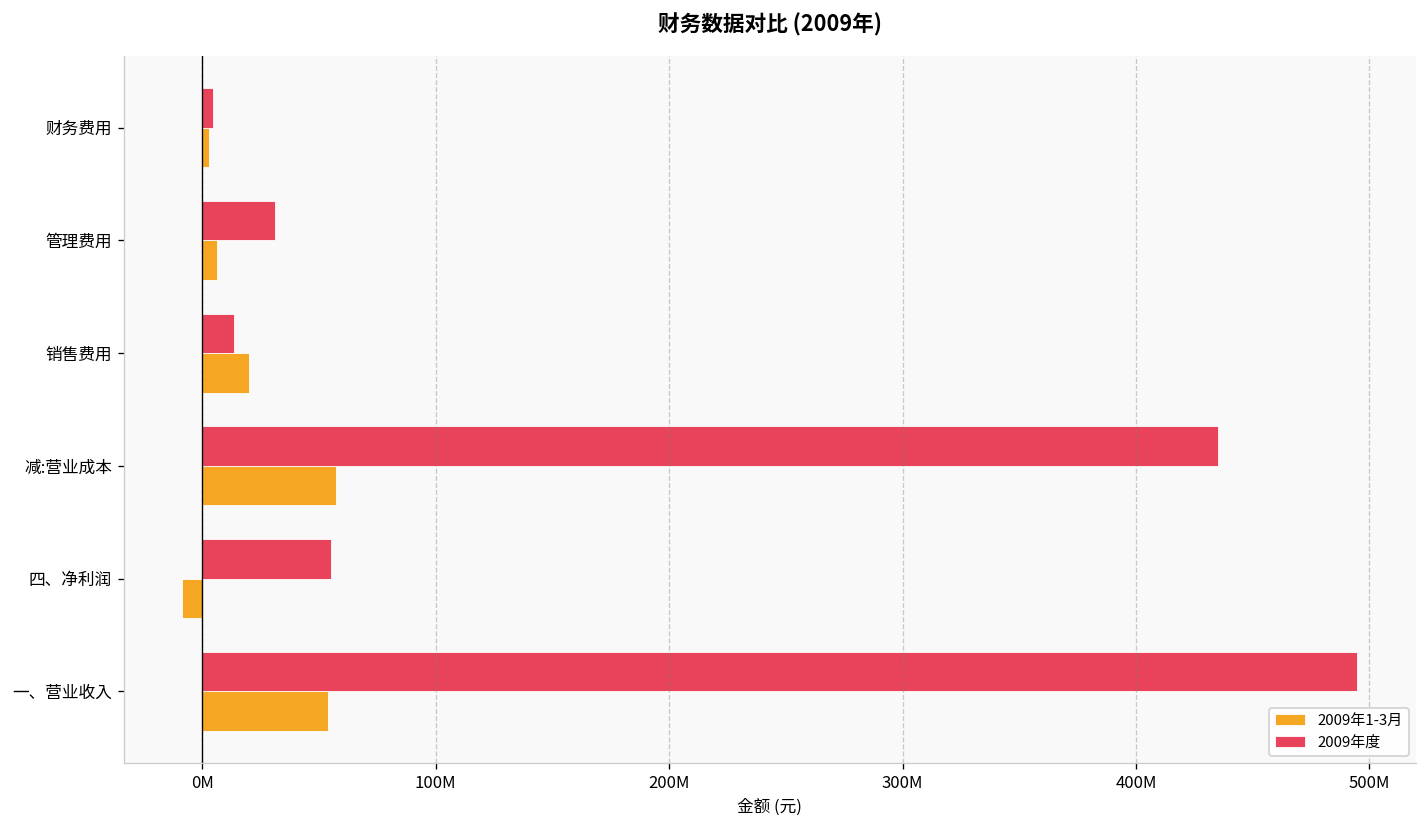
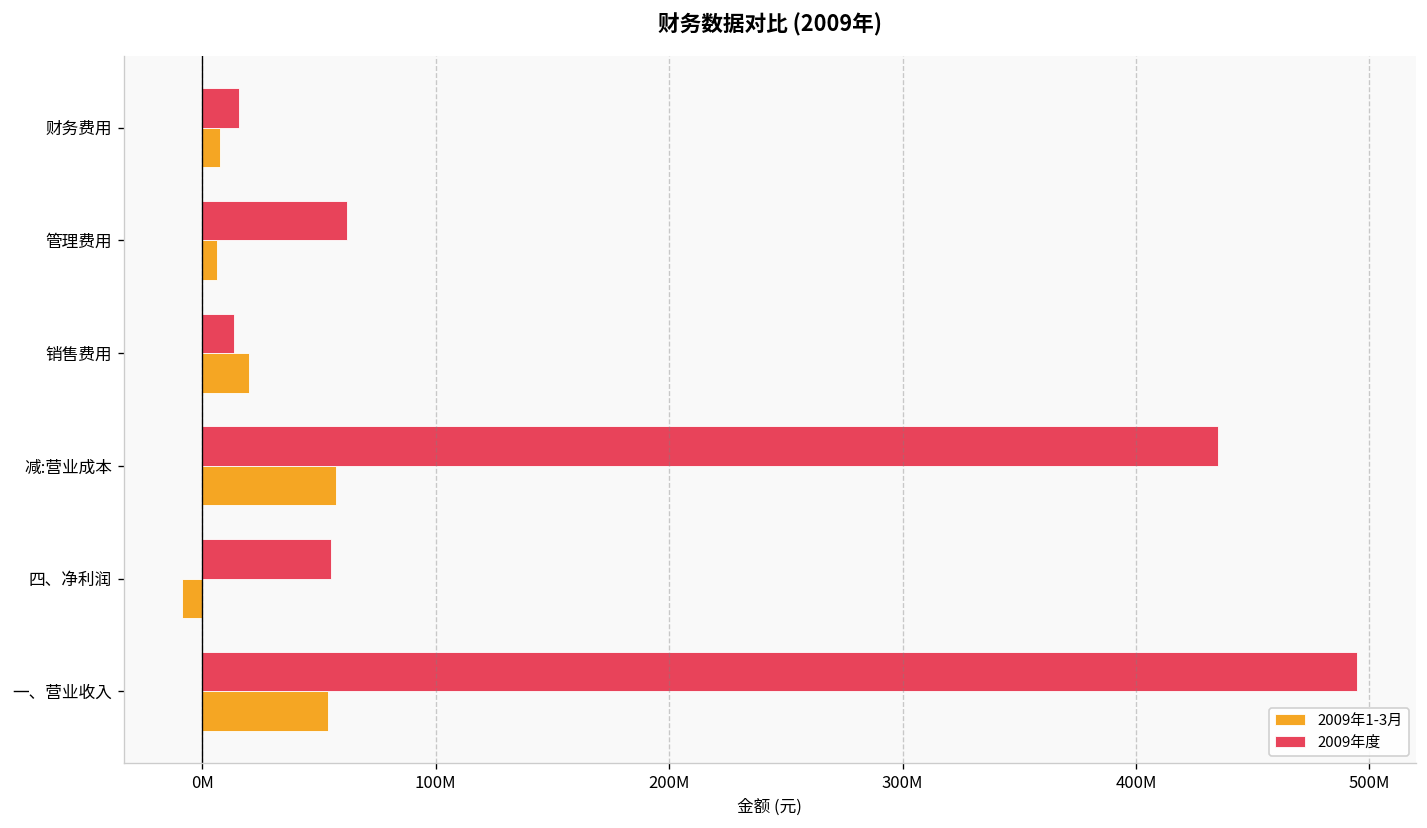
  {
    "2009年1-3月": {
-     "财务费用": 3000000,
+     "财务费用": 8000000,
      "管理费用": 6000000,
      "销售费用": 20000000,
      "减:营业成本": 57000000,
      "四、净利润": -9000000,
      "一、营业收入": 54000000
    },
    "2009年度": {
-     "财务费用": 5000000,
-     "管理费用": 31000000,
+     "财务费用": 16000000,
+     "管理费用": 62000000,
      "销售费用": 14000000,
      "减:营业成本": 435000000,
      "四、净利润": 55000000,
      "一、营业收入": 495000000
    }
  }
